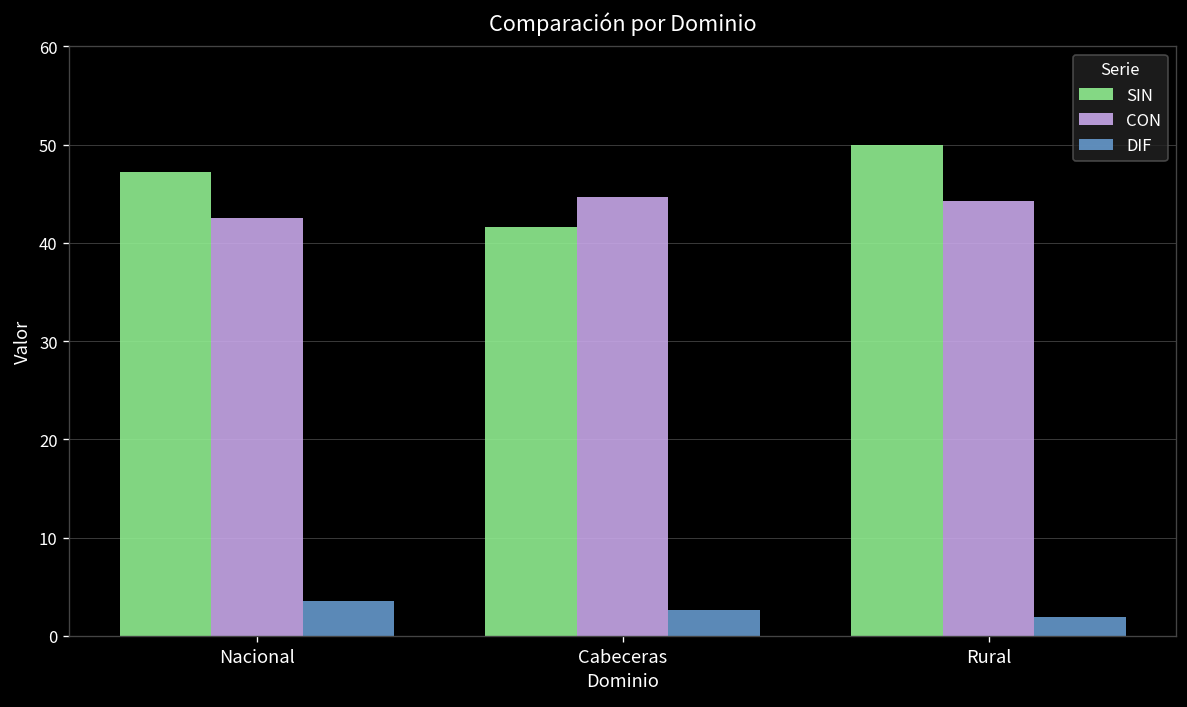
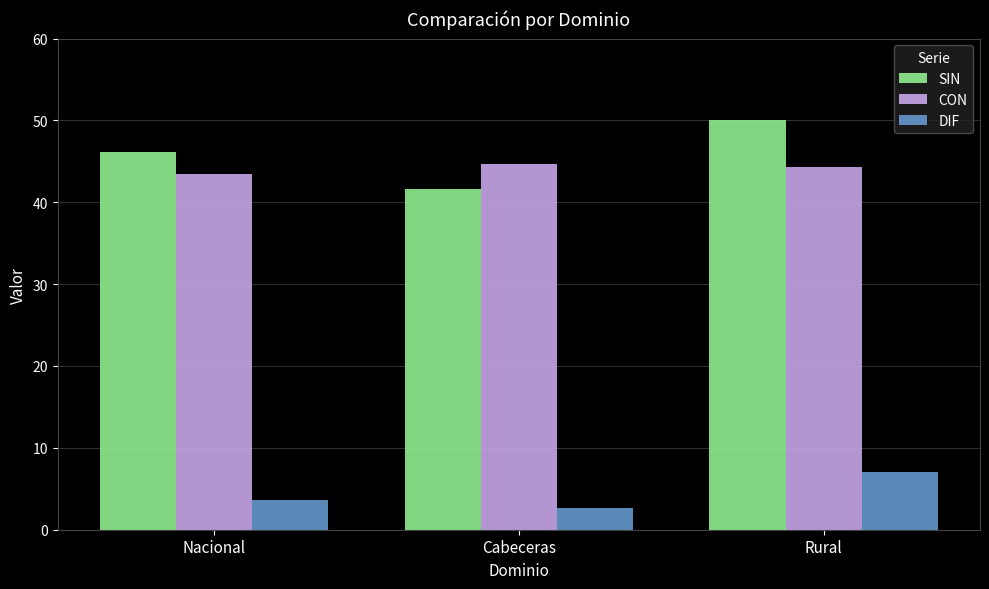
  {
    "SIN": {
-     "Nacional": 47,
+     "Nacional": 46,
      "Cabeceras": 42,
      "Rural": 50
    },
    "CON": {
-     "Nacional": 43,
+     "Nacional": 44,
      "Cabeceras": 45,
      "Rural": 44
    },
    "DIF": {
      "Nacional": 4,
      "Cabeceras": 3,
-     "Rural": 2
+     "Rural": 7
    }
  }
